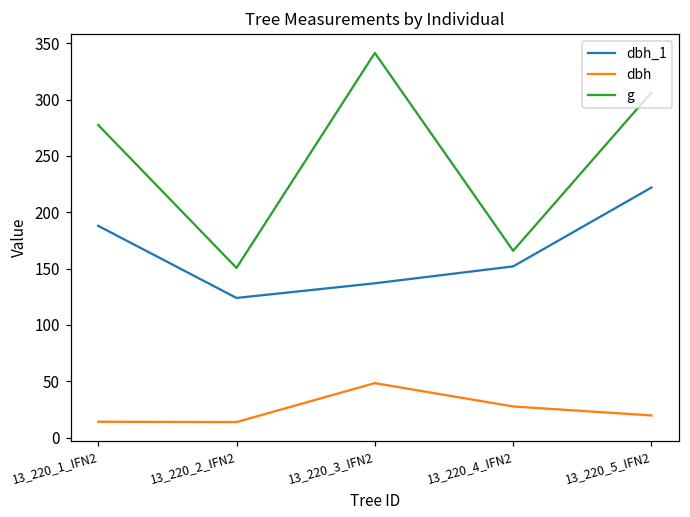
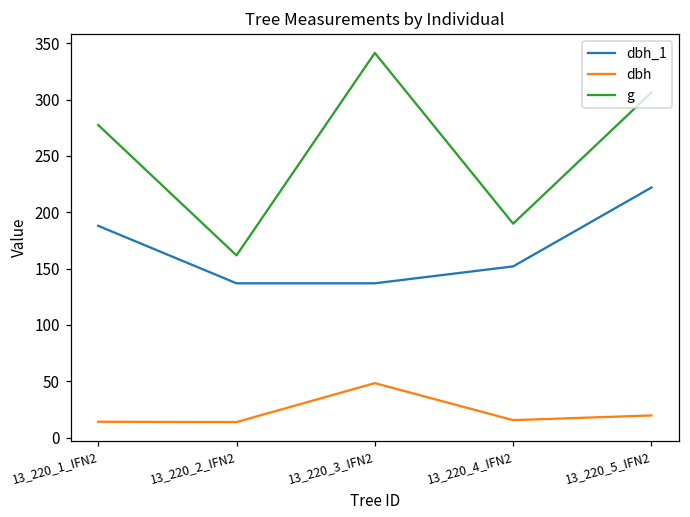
  {
    "dbh_1": {
      "13_220_1_IFN2": 188,
-     "13_220_2_IFN2": 124,
+     "13_220_2_IFN2": 137,
      "13_220_3_IFN2": 137,
      "13_220_4_IFN2": 152,
      "13_220_5_IFN2": 222
    },
    "dbh": {
      "13_220_1_IFN2": 14,
      "13_220_2_IFN2": 14,
      "13_220_3_IFN2": 48,
-     "13_220_4_IFN2": 28,
+     "13_220_4_IFN2": 16,
      "13_220_5_IFN2": 20
    },
    "g": {
      "13_220_1_IFN2": 277,
-     "13_220_2_IFN2": 151,
+     "13_220_2_IFN2": 162,
      "13_220_3_IFN2": 341,
-     "13_220_4_IFN2": 166
+     "13_220_4_IFN2": 190
    }
  }
